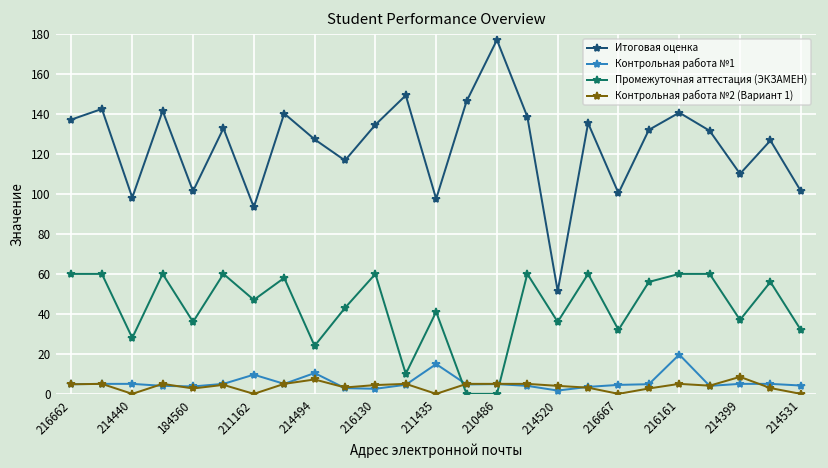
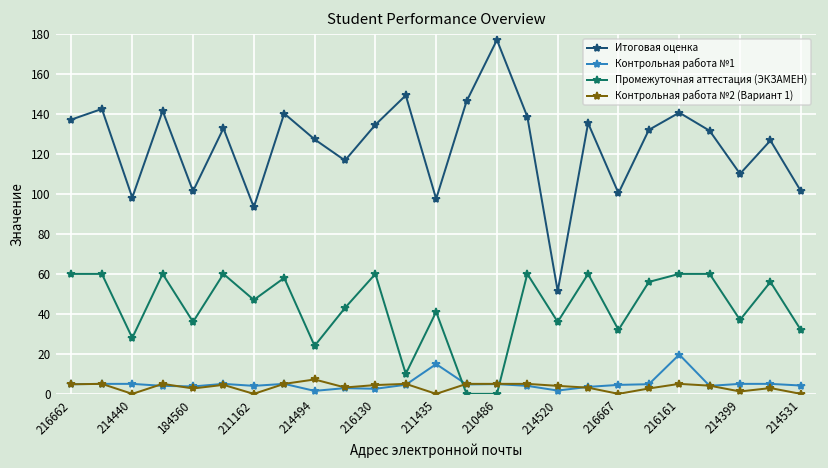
  {
    "Контрольная работа №1": {
      "214440": 5,
-     "211162": 10,
-     "214494": 10,
+     "211162": 4,
+     "214494": 1,
      "216130": 3,
      "211435": 15,
      "214520": 2,
      "216667": 4,
      "216161": 20,
      "214399": 5,
      "214531": 4
    },
    "Контрольная работа №2 (Вариант 1)": {
      "214440": 0,
      "211162": 0,
      "214494": 7,
      "216130": 4,
      "211435": 0,
      "214520": 4,
      "216667": 0,
      "216161": 5,
-     "214399": 9,
+     "214399": 1,
      "214531": 0
    }
  }
